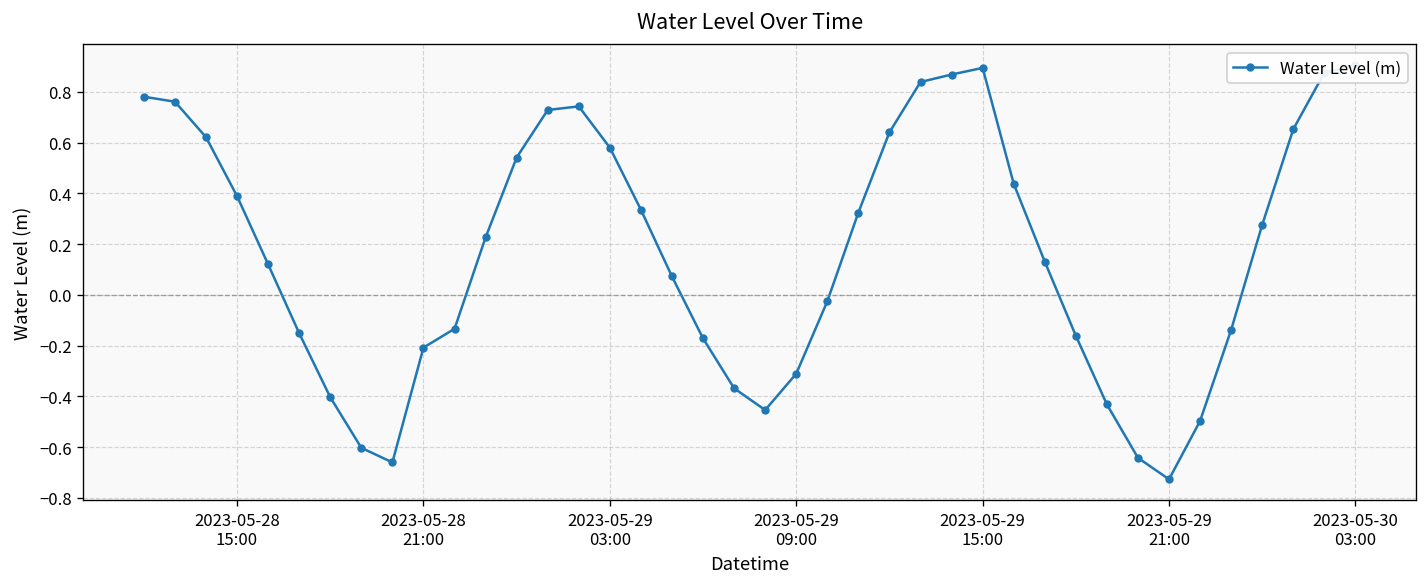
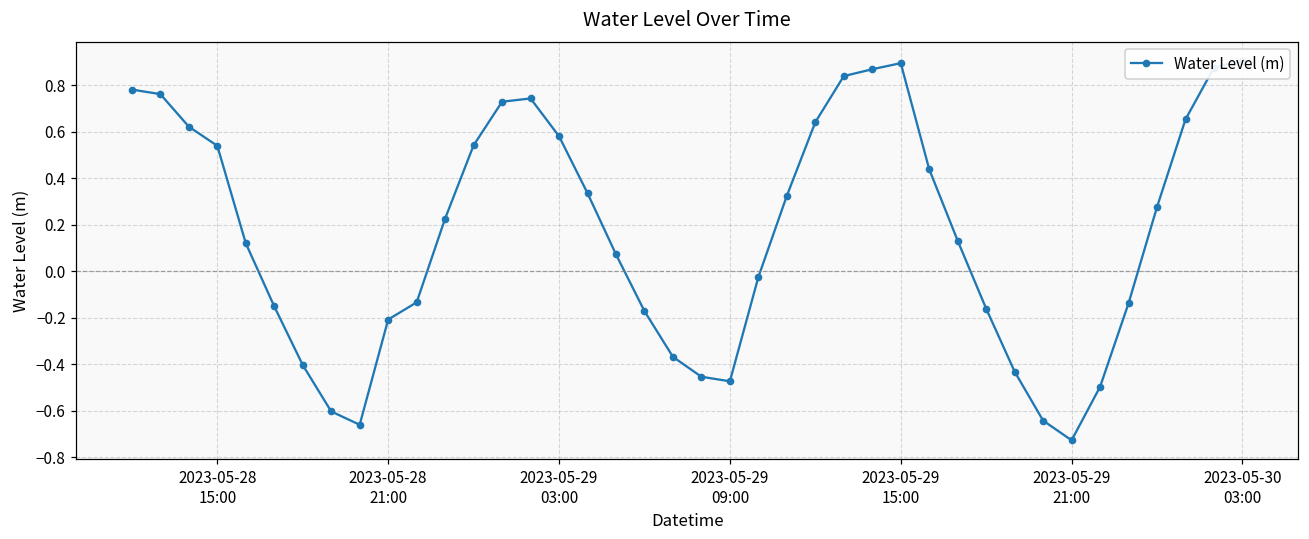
  {
-   "2023-05-28 15:00": 0.39,
+   "2023-05-28 15:00": 0.54,
    "2023-05-28 21:00": -0.21,
    "2023-05-29 03:00": 0.58,
-   "2023-05-29 09:00": -0.31,
+   "2023-05-29 09:00": -0.47,
    "2023-05-29 15:00": 0.89,
    "2023-05-29 21:00": -0.73
  }
